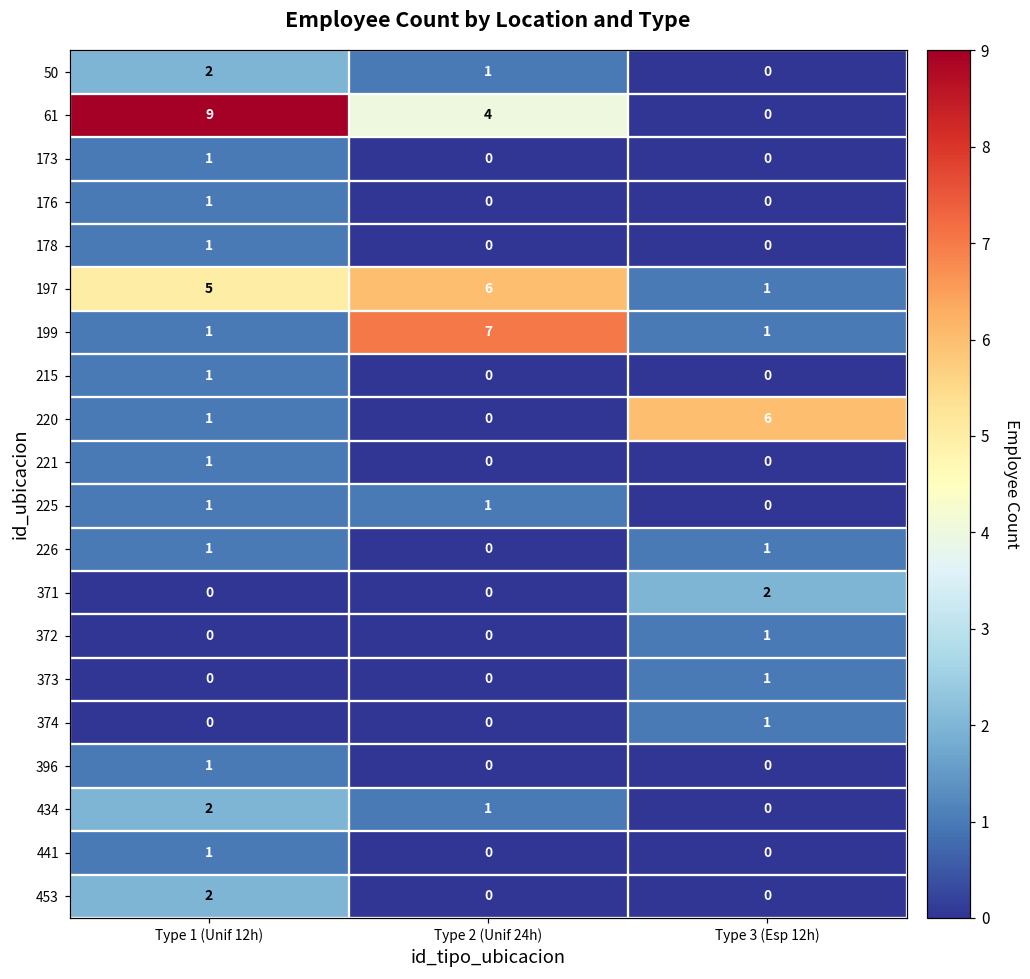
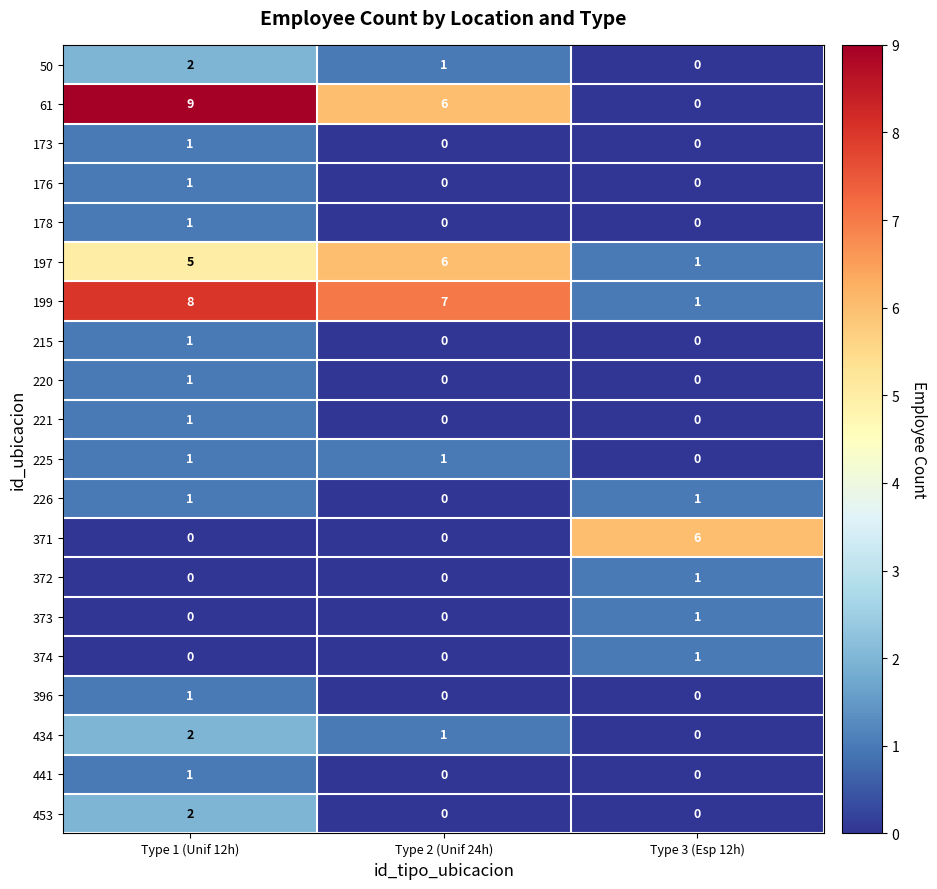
  {
    "50": {
      "Type 1 (Unif 12h)": 2,
      "Type 2 (Unif 24h)": 1,
      "Type 3 (Esp 12h)": 0
    },
    "61": {
      "Type 1 (Unif 12h)": 9,
-     "Type 2 (Unif 24h)": 4,
+     "Type 2 (Unif 24h)": 6,
      "Type 3 (Esp 12h)": 0
    },
    "173": {
      "Type 1 (Unif 12h)": 1,
      "Type 2 (Unif 24h)": 0,
      "Type 3 (Esp 12h)": 0
    },
    "176": {
      "Type 1 (Unif 12h)": 1,
      "Type 2 (Unif 24h)": 0,
      "Type 3 (Esp 12h)": 0
    },
    "178": {
      "Type 1 (Unif 12h)": 1,
      "Type 2 (Unif 24h)": 0,
      "Type 3 (Esp 12h)": 0
    },
    "197": {
      "Type 1 (Unif 12h)": 5,
      "Type 2 (Unif 24h)": 6,
      "Type 3 (Esp 12h)": 1
    },
    "199": {
-     "Type 1 (Unif 12h)": 1,
+     "Type 1 (Unif 12h)": 8,
      "Type 2 (Unif 24h)": 7,
      "Type 3 (Esp 12h)": 1
    },
    "215": {
      "Type 1 (Unif 12h)": 1,
      "Type 2 (Unif 24h)": 0,
      "Type 3 (Esp 12h)": 0
    },
    "220": {
      "Type 1 (Unif 12h)": 1,
      "Type 2 (Unif 24h)": 0,
-     "Type 3 (Esp 12h)": 6
+     "Type 3 (Esp 12h)": 0
    },
    "221": {
      "Type 1 (Unif 12h)": 1,
      "Type 2 (Unif 24h)": 0,
      "Type 3 (Esp 12h)": 0
    },
    "225": {
      "Type 1 (Unif 12h)": 1,
      "Type 2 (Unif 24h)": 1,
      "Type 3 (Esp 12h)": 0
    },
    "226": {
      "Type 1 (Unif 12h)": 1,
      "Type 2 (Unif 24h)": 0,
      "Type 3 (Esp 12h)": 1
    },
    "371": {
      "Type 1 (Unif 12h)": 0,
      "Type 2 (Unif 24h)": 0,
-     "Type 3 (Esp 12h)": 2
+     "Type 3 (Esp 12h)": 6
    },
    "372": {
      "Type 1 (Unif 12h)": 0,
      "Type 2 (Unif 24h)": 0,
      "Type 3 (Esp 12h)": 1
    },
    "373": {
      "Type 1 (Unif 12h)": 0,
      "Type 2 (Unif 24h)": 0,
      "Type 3 (Esp 12h)": 1
    },
    "374": {
      "Type 1 (Unif 12h)": 0,
      "Type 2 (Unif 24h)": 0,
      "Type 3 (Esp 12h)": 1
    },
    "396": {
      "Type 1 (Unif 12h)": 1,
      "Type 2 (Unif 24h)": 0,
      "Type 3 (Esp 12h)": 0
    },
    "434": {
      "Type 1 (Unif 12h)": 2,
      "Type 2 (Unif 24h)": 1,
      "Type 3 (Esp 12h)": 0
    },
    "441": {
      "Type 1 (Unif 12h)": 1,
      "Type 2 (Unif 24h)": 0,
      "Type 3 (Esp 12h)": 0
    },
    "453": {
      "Type 1 (Unif 12h)": 2,
      "Type 2 (Unif 24h)": 0,
      "Type 3 (Esp 12h)": 0
    }
  }
